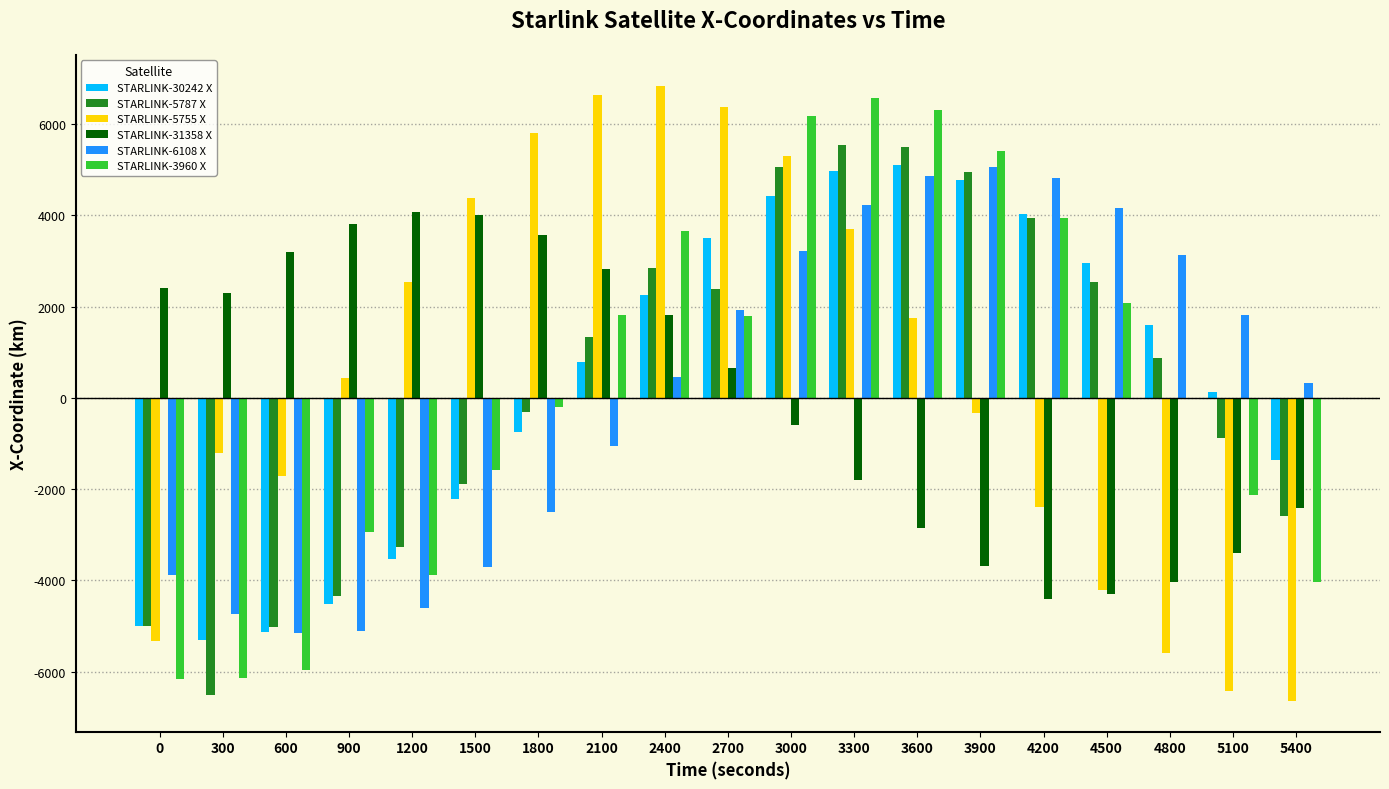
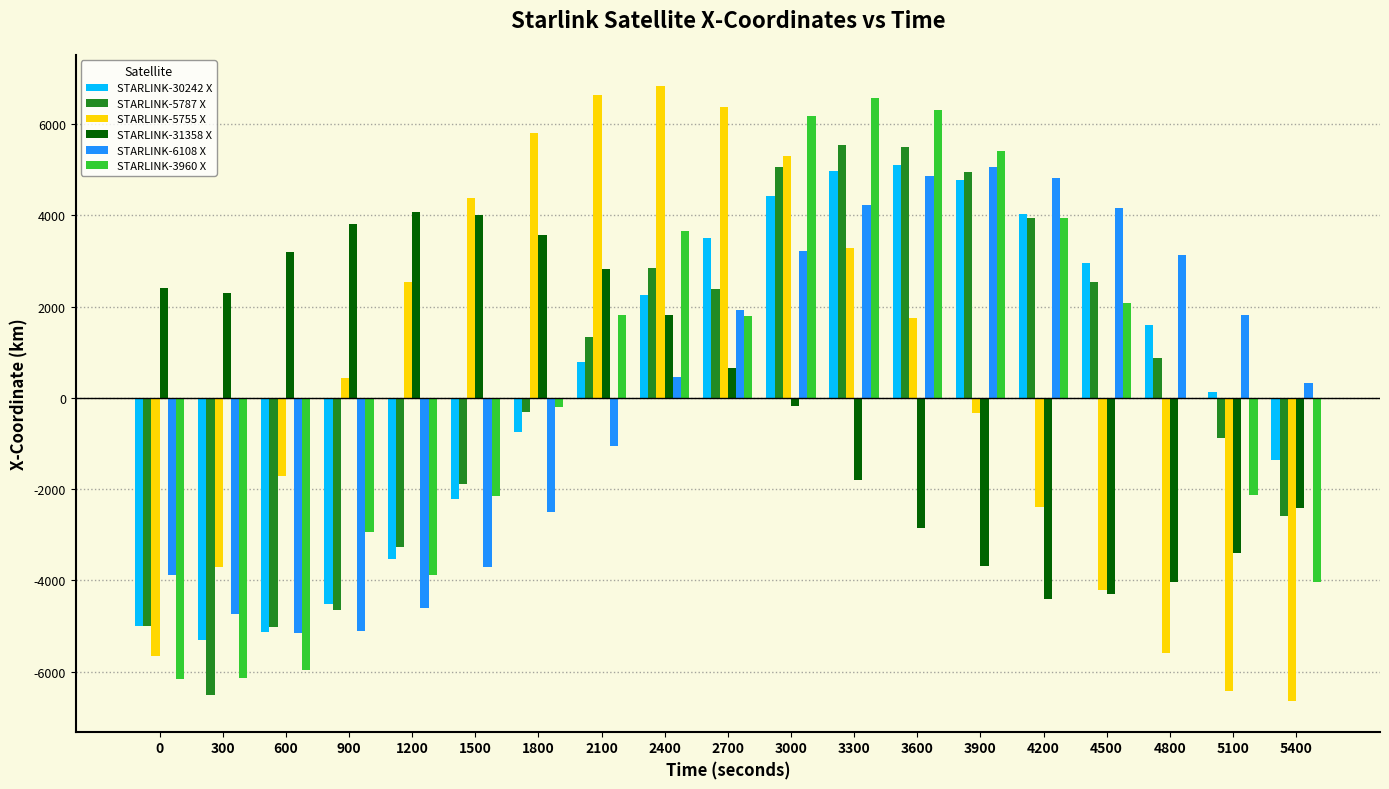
  {
    "STARLINK-5787 X": {
      "0": -5000,
      "300": -6500,
      "600": -5000,
-     "900": -4300,
+     "900": -4600,
      "1200": -3300,
      "1500": -1900,
      "1800": -300,
      "2100": 1300,
      "2400": 2900,
      "2700": 2400,
      "3000": 5100,
      "3300": 5500,
      "3600": 5500,
      "3900": 4900,
      "4200": 3900,
      "4500": 2500,
      "4800": 900,
      "5100": -900,
      "5400": -2600
    },
    "STARLINK-5755 X": {
-     "0": -5300,
-     "300": -1200,
+     "0": -5700,
+     "300": -3700,
      "600": -1700,
      "900": 400,
      "1200": 2500,
      "1500": 4400,
      "1800": 5800,
      "2100": 6600,
      "2400": 6800,
      "2700": 6400,
      "3000": 5300,
-     "3300": 3700,
+     "3300": 3300,
      "3600": 1800,
      "3900": -300,
      "4200": -2400,
      "4500": -4200,
      "4800": -5600,
      "5100": -6400,
      "5400": -6600
    },
    "STARLINK-31358 X": {
      "0": 2400,
      "300": 2300,
      "600": 3200,
      "900": 3800,
      "1200": 4100,
      "1500": 4000,
      "1800": 3600,
      "2100": 2800,
      "2400": 1800,
      "2700": 600,
-     "3000": -600,
+     "3000": -200,
      "3300": -1800,
      "3600": -2900,
      "3900": -3700,
      "4200": -4400,
      "4500": -4300,
      "4800": -4000,
      "5100": -3400,
      "5400": -2400
    },
    "STARLINK-3960 X": {
      "0": -6200,
      "300": -6100,
      "600": -6000,
      "900": -2900,
      "1200": -3900,
-     "1500": -1600,
+     "1500": -2200,
      "1800": -200,
      "2100": 1800,
      "2400": 3700,
      "2700": 1800,
      "3000": 6200,
      "3300": 6600,
      "3600": 6300,
      "3900": 5400,
      "4200": 3900,
      "4500": 2100,
      "5100": -2100,
      "5400": -4000
    }
  }
